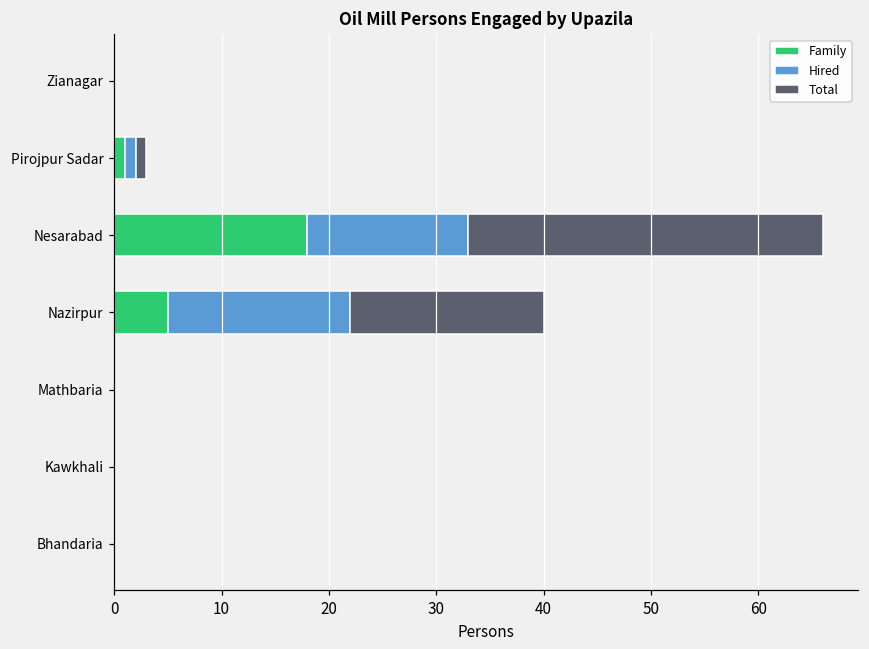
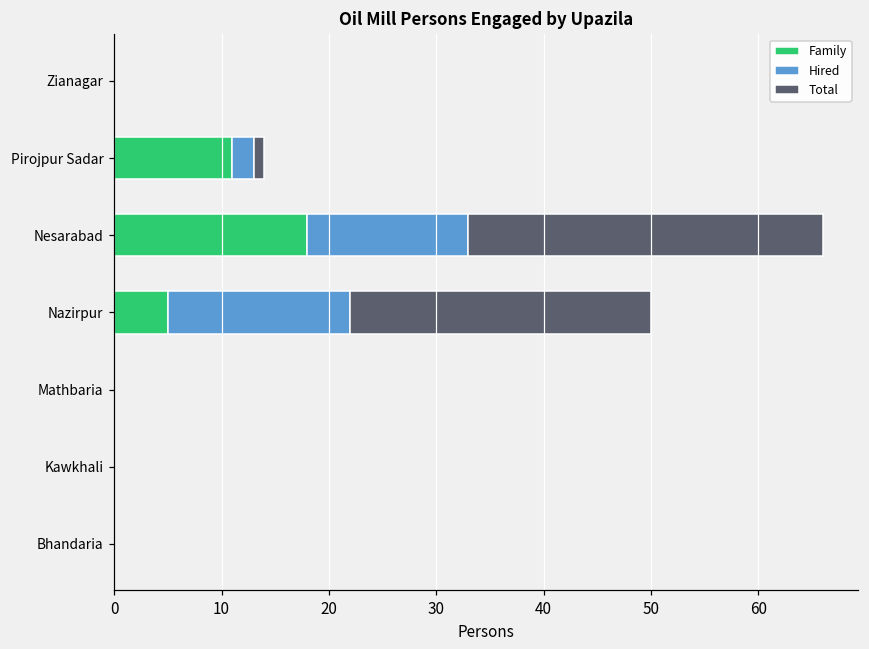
  {
    "Family": {
      "Zianagar": 0,
-     "Pirojpur Sadar": 1,
+     "Pirojpur Sadar": 11,
      "Nesarabad": 18,
      "Nazirpur": 5,
      "Mathbaria": 0,
      "Kawkhali": 0,
      "Bhandaria": 0
    },
    "Hired": {
      "Zianagar": 0,
-     "Pirojpur Sadar": 1,
+     "Pirojpur Sadar": 2,
      "Nesarabad": 15,
      "Nazirpur": 17,
      "Mathbaria": 0,
      "Kawkhali": 0,
      "Bhandaria": 0
    },
    "Total": {
      "Zianagar": 0,
      "Pirojpur Sadar": 1,
      "Nesarabad": 33,
-     "Nazirpur": 18,
+     "Nazirpur": 28,
      "Mathbaria": 0,
      "Kawkhali": 0,
      "Bhandaria": 0
    }
  }
